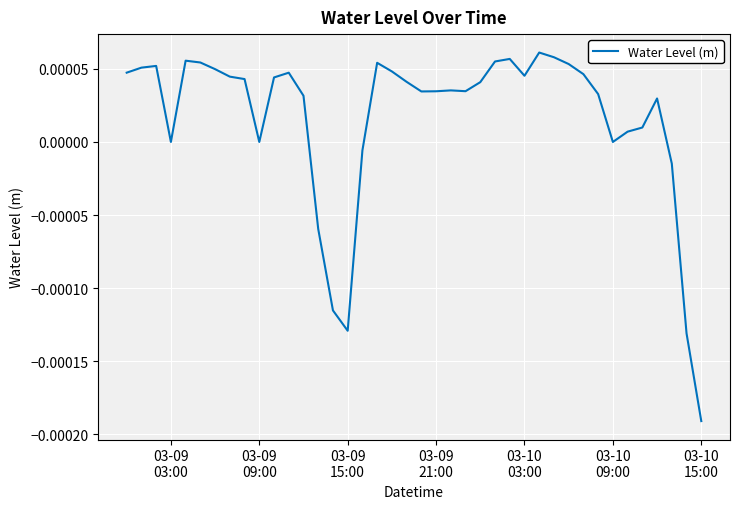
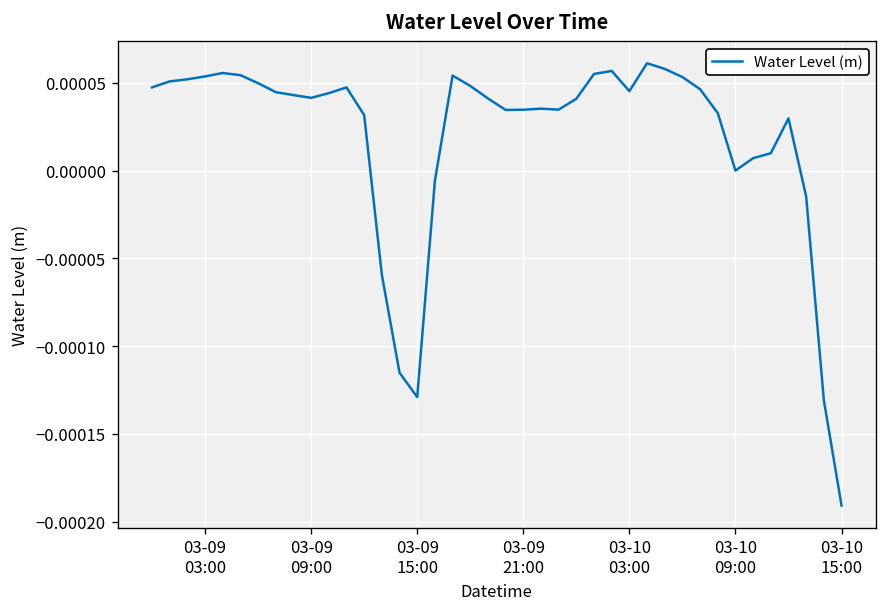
  {
-   "03-09 03:00": 0.0000,
-   "03-09 09:00": 0.00000,
+   "03-09 03:00": 0.0001,
+   "03-09 09:00": 0.00004,
    "03-09 15:00": -0.00013,
    "03-09 21:00": 0.000035,
    "03-10 03:00": 0.000045,
    "03-10 09:00": 0.00000,
    "03-10 15:00": -0.00019
  }
